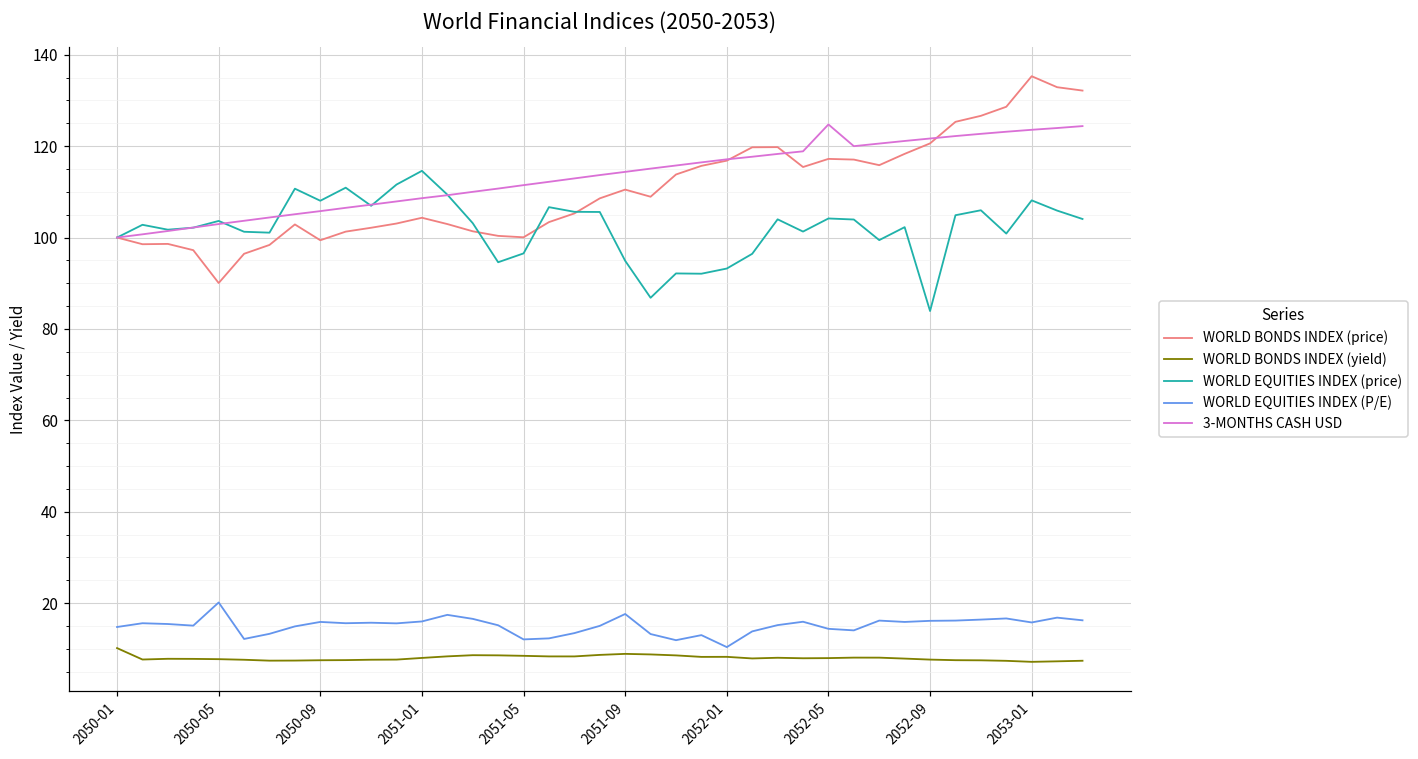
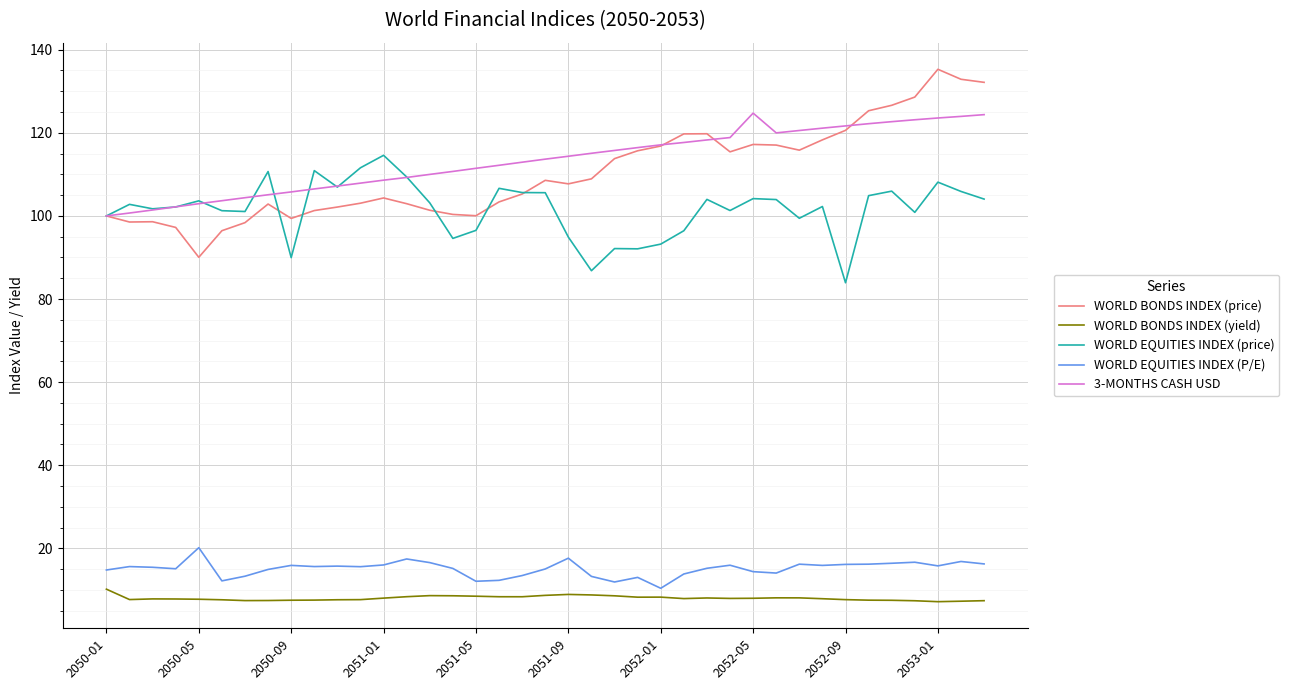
  {
    "WORLD BONDS INDEX (price)": {
      "2050-05": 90,
      "2050-09": 99,
      "2051-01": 104,
      "2051-05": 100,
-     "2051-09": 110,
+     "2051-09": 108,
      "2052-05": 117,
      "2052-09": 121,
      "2053-01": 135
    },
    "WORLD BONDS INDEX (yield)": {
      "2050-01": 10,
      "2050-05": 8,
      "2050-09": 8,
      "2051-01": 8,
      "2051-05": 8,
      "2051-09": 9,
      "2052-01": 8,
      "2052-05": 8,
      "2052-09": 8,
      "2053-01": 7
    },
    "WORLD EQUITIES INDEX (price)": {
      "2050-05": 104,
-     "2050-09": 108,
+     "2050-09": 90,
      "2051-01": 115,
      "2051-05": 97,
      "2051-09": 95,
      "2052-01": 93,
      "2052-05": 104,
      "2052-09": 84,
      "2053-01": 108
    },
    "WORLD EQUITIES INDEX (P/E)": {
      "2050-01": 15,
      "2050-05": 20,
      "2050-09": 16,
      "2051-01": 16,
      "2051-05": 12,
      "2051-09": 18,
      "2052-01": 10,
      "2052-05": 14,
      "2052-09": 16,
      "2053-01": 16
    },
    "3-MONTHS CASH USD": {
      "2050-05": 103,
      "2050-09": 106,
      "2051-01": 109,
      "2051-05": 111,
      "2051-09": 114,
      "2052-05": 125,
      "2052-09": 122,
      "2053-01": 124
    }
  }
